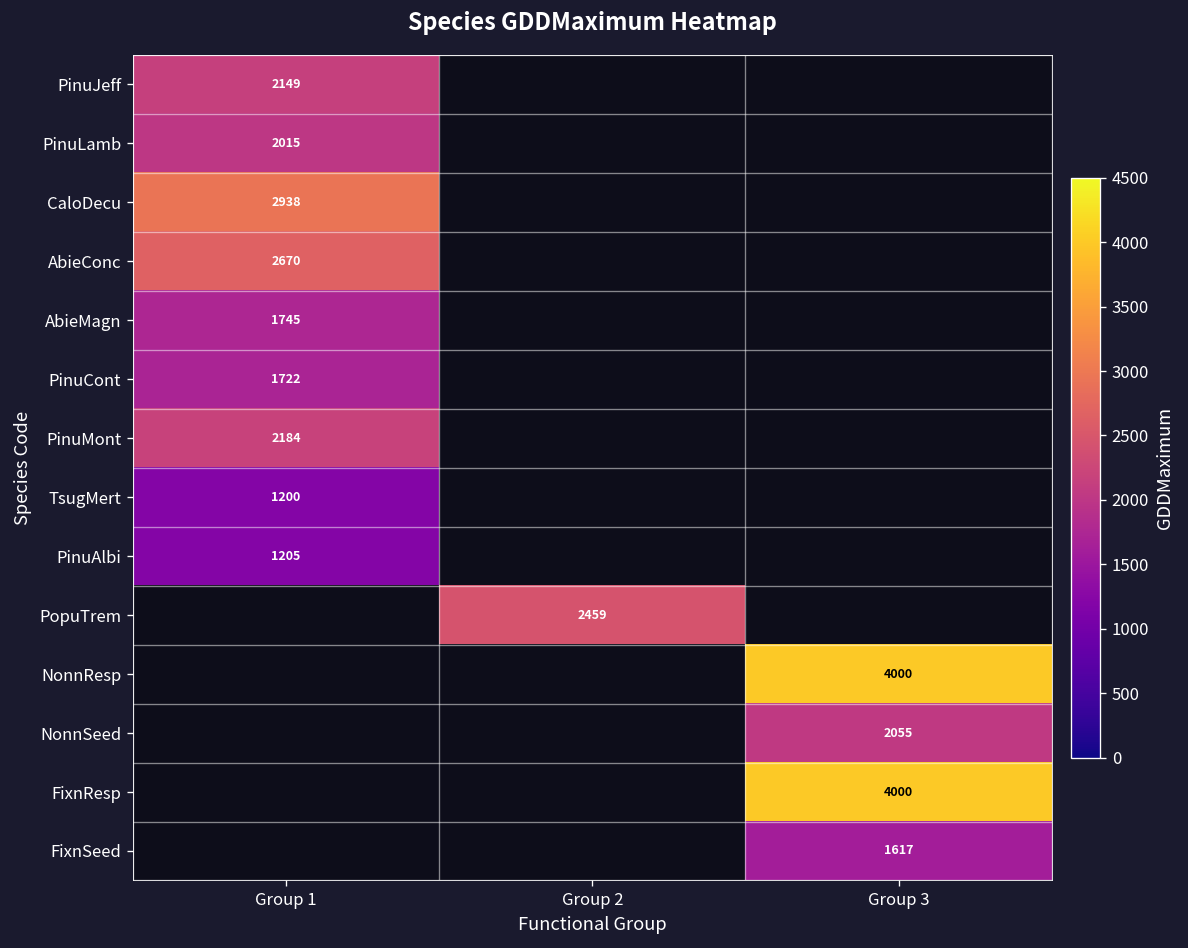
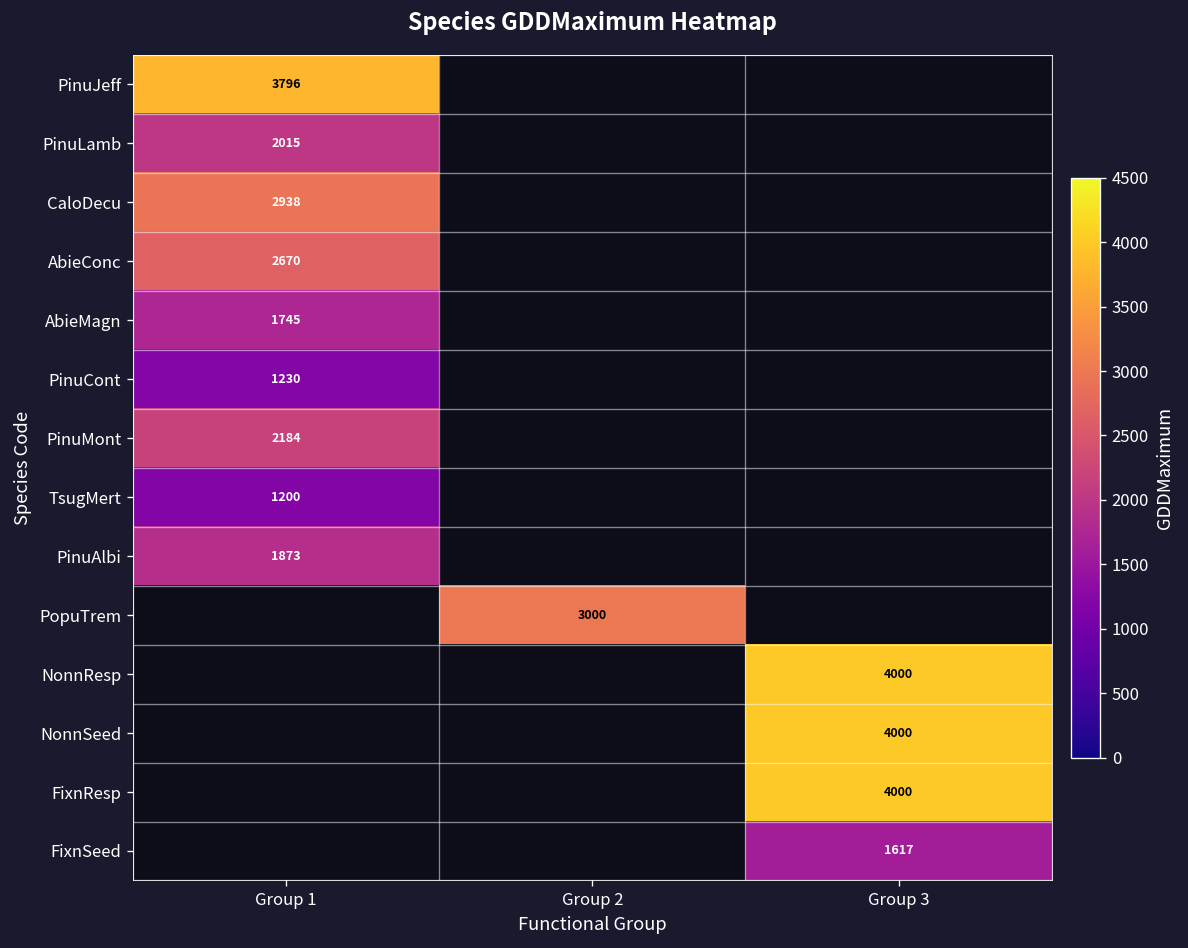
  {
    "PinuJeff": {
-     "Group 1": 2149
+     "Group 1": 3796
    },
    "PinuLamb": {
      "Group 1": 2015
    },
    "CaloDecu": {
      "Group 1": 2938
    },
    "AbieConc": {
      "Group 1": 2670
    },
    "AbieMagn": {
      "Group 1": 1745
    },
    "PinuCont": {
-     "Group 1": 1722
+     "Group 1": 1230
    },
    "PinuMont": {
      "Group 1": 2184
    },
    "TsugMert": {
      "Group 1": 1200
    },
    "PinuAlbi": {
-     "Group 1": 1205
+     "Group 1": 1873
    },
    "PopuTrem": {
-     "Group 2": 2459
+     "Group 2": 3000
    },
    "NonnResp": {
      "Group 3": 4000
    },
    "NonnSeed": {
-     "Group 3": 2055
+     "Group 3": 4000
    },
    "FixnResp": {
      "Group 3": 4000
    },
    "FixnSeed": {
      "Group 3": 1617
    }
  }
